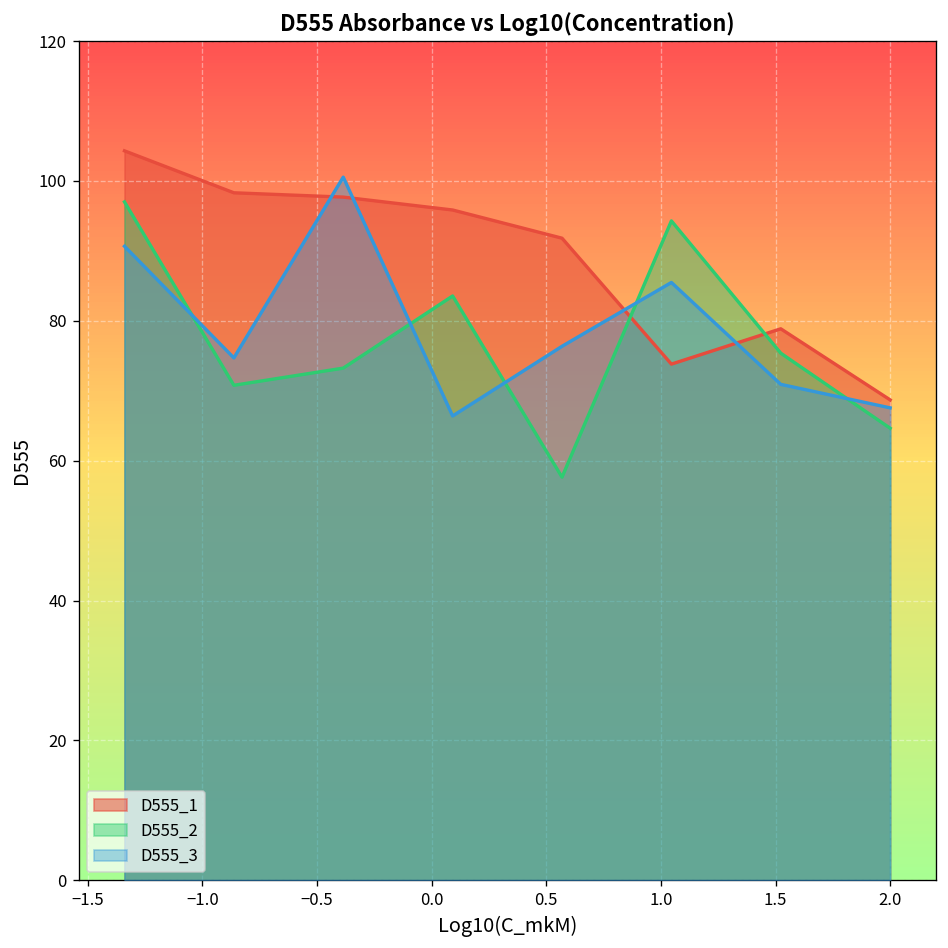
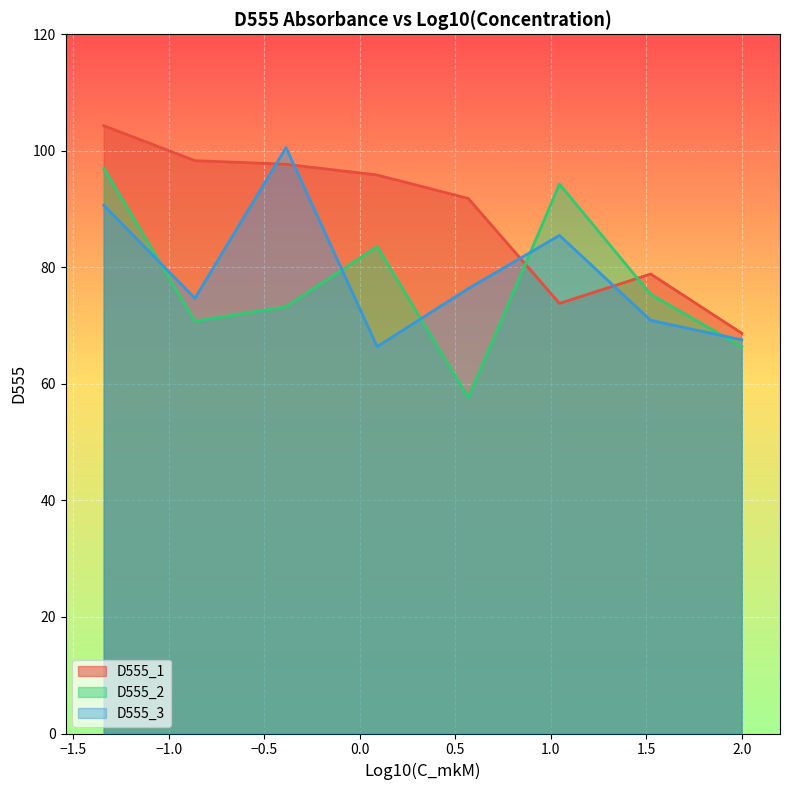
  {
    "D555_1": {
      "2.0": 69
    },
    "D555_2": {
-     "2.0": 65
+     "2.0": 66
    },
    "D555_3": {
      "2.0": 68
    }
  }
